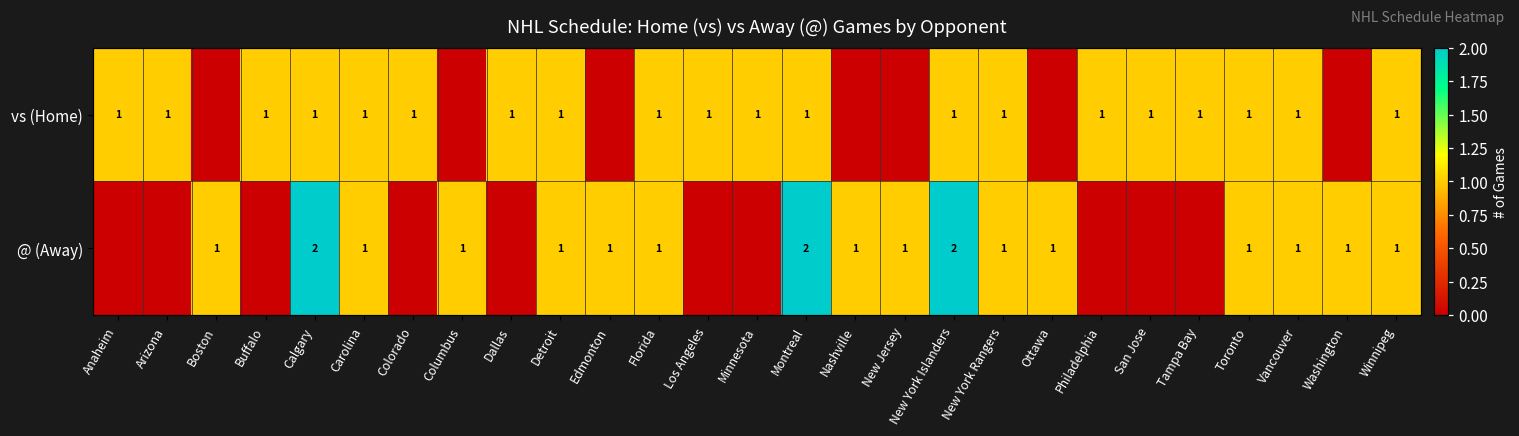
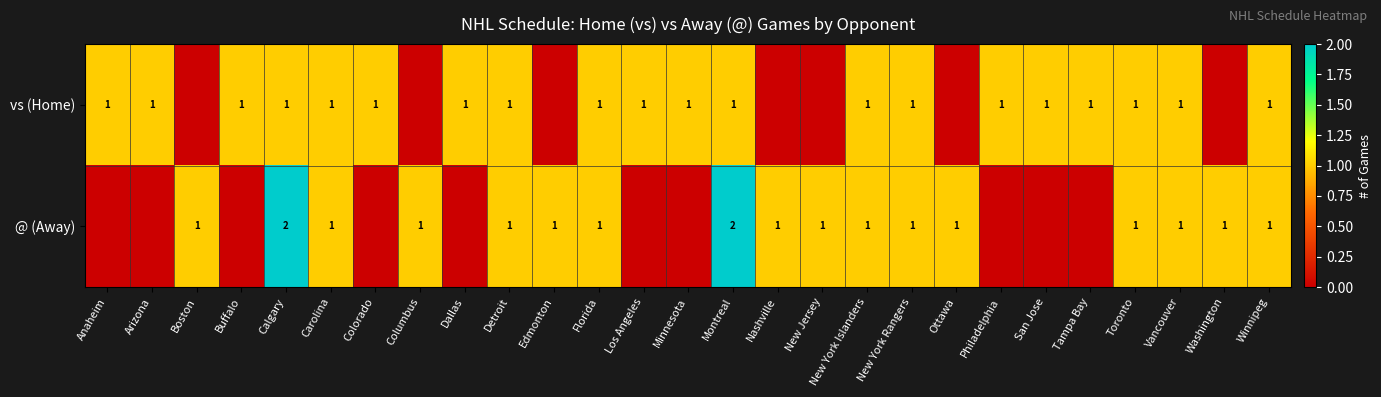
  {
    "vs (Home)": {
      "Anaheim": 1,
      "Arizona": 1,
      "Buffalo": 1,
      "Calgary": 1,
      "Carolina": 1,
      "Colorado": 1,
      "Dallas": 1,
      "Detroit": 1,
      "Florida": 1,
      "Los Angeles": 1,
      "Minnesota": 1,
      "Montreal": 1,
      "New York Islanders": 1,
      "New York Rangers": 1,
      "Philadelphia": 1,
      "San Jose": 1,
      "Tampa Bay": 1,
      "Toronto": 1,
      "Vancouver": 1,
      "Winnipeg": 1
    },
    "@ (Away)": {
      "Boston": 1,
      "Calgary": 2,
      "Carolina": 1,
      "Columbus": 1,
      "Detroit": 1,
      "Edmonton": 1,
      "Florida": 1,
      "Montreal": 2,
      "Nashville": 1,
      "New Jersey": 1,
-     "New York Islanders": 2,
+     "New York Islanders": 1,
      "New York Rangers": 1,
      "Ottawa": 1,
      "Toronto": 1,
      "Vancouver": 1,
      "Washington": 1,
      "Winnipeg": 1
    }
  }
